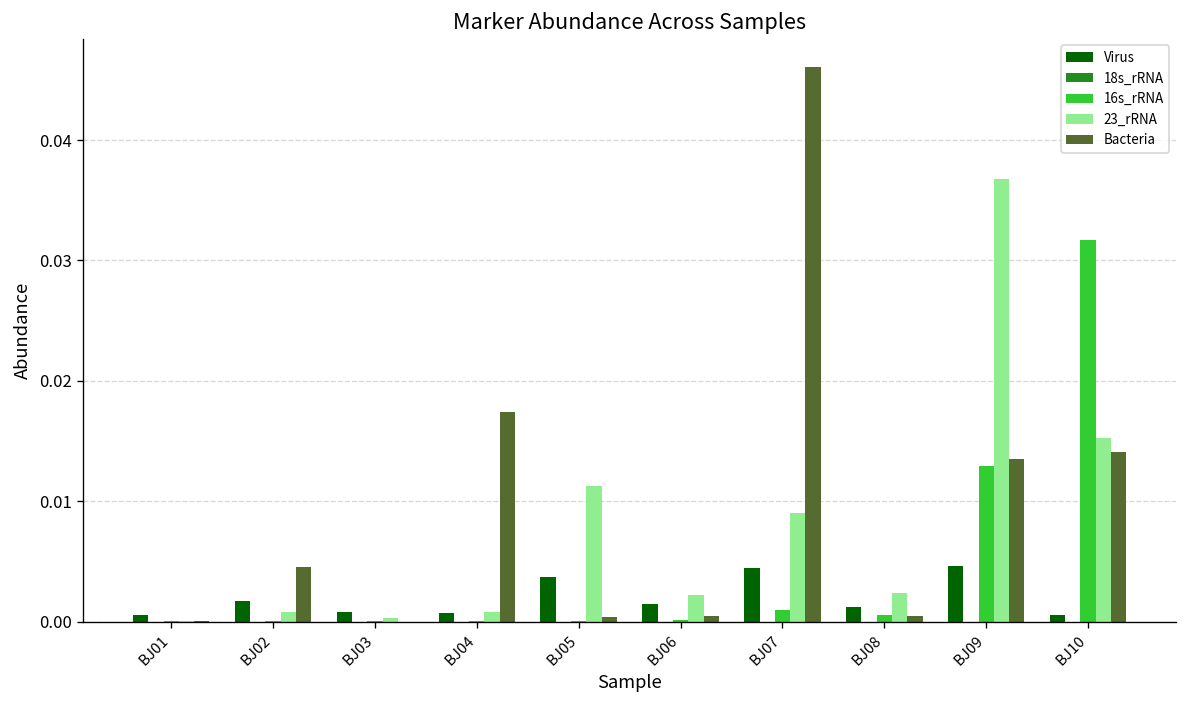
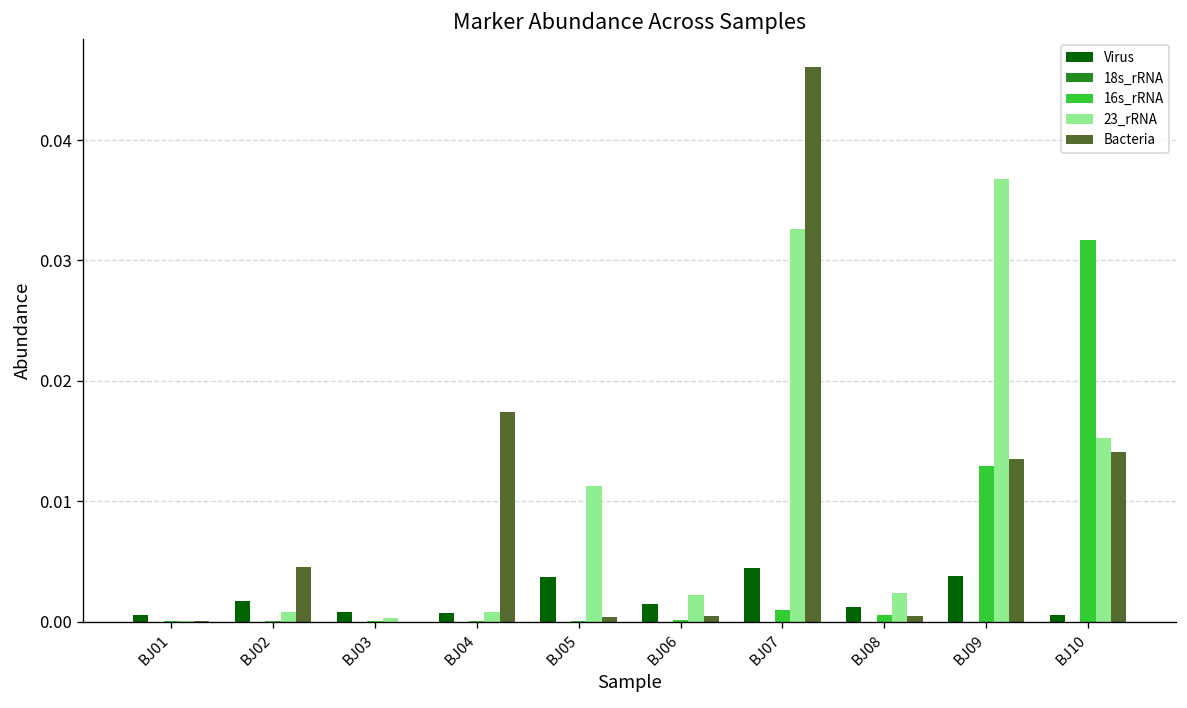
  {
    "Virus": {
      "BJ01": 0.0006,
      "BJ02": 0.0017,
      "BJ03": 0.0008,
      "BJ04": 0.0007,
      "BJ05": 0.0037,
      "BJ06": 0.0014,
      "BJ07": 0.0045,
      "BJ08": 0.0012,
-     "BJ09": 0.0047,
+     "BJ09": 0.0038,
      "BJ10": 0.0006
    },
    "16s_rRNA": {
      "BJ07": 0.0009,
      "BJ08": 0.0005,
      "BJ09": 0.0129,
      "BJ10": 0.0317
    },
    "23_rRNA": {
      "BJ02": 0.0008,
      "BJ03": 0.0003,
      "BJ04": 0.0008,
      "BJ05": 0.0112,
      "BJ06": 0.0022,
-     "BJ07": 0.0090,
+     "BJ07": 0.0326,
      "BJ08": 0.0024,
      "BJ09": 0.0368,
      "BJ10": 0.0152
    },
    "Bacteria": {
      "BJ02": 0.0045,
      "BJ04": 0.0174,
      "BJ05": 0.0004,
      "BJ06": 0.0005,
      "BJ07": 0.0461,
      "BJ08": 0.0004,
      "BJ09": 0.0135,
      "BJ10": 0.0141
    }
  }
